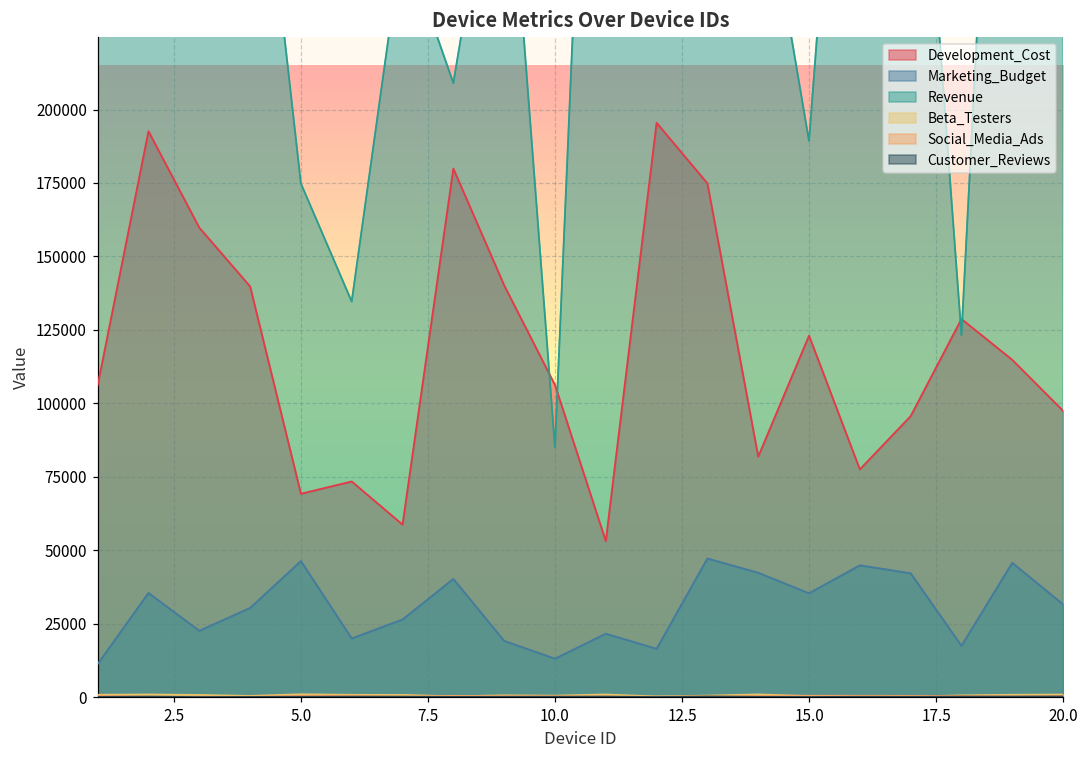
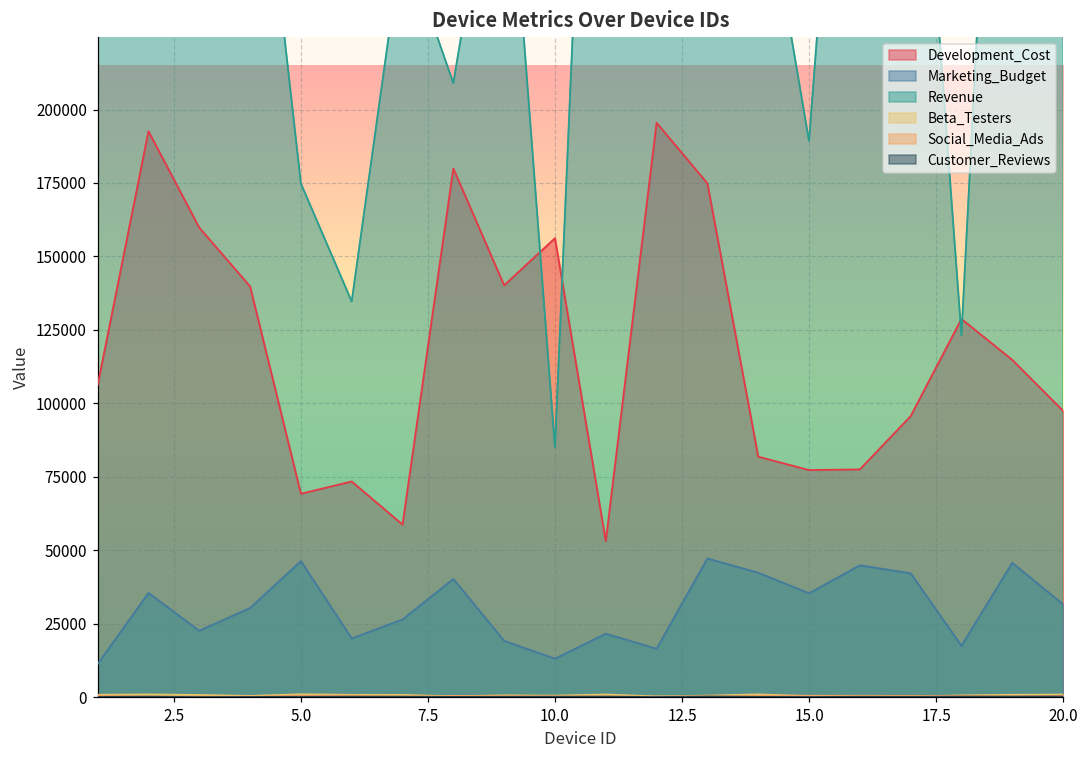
  {
    "Development_Cost": {
      "5.0": 69000,
-     "10.0": 106000,
-     "15.0": 123000,
+     "10.0": 156000,
+     "15.0": 77000,
      "20.0": 97000
    }
  }
